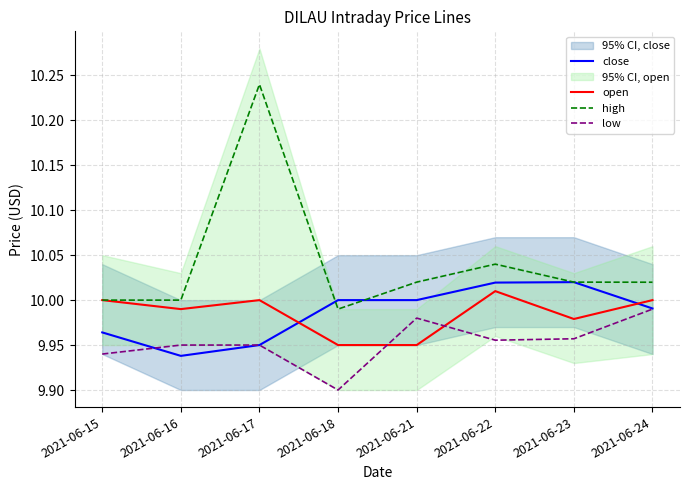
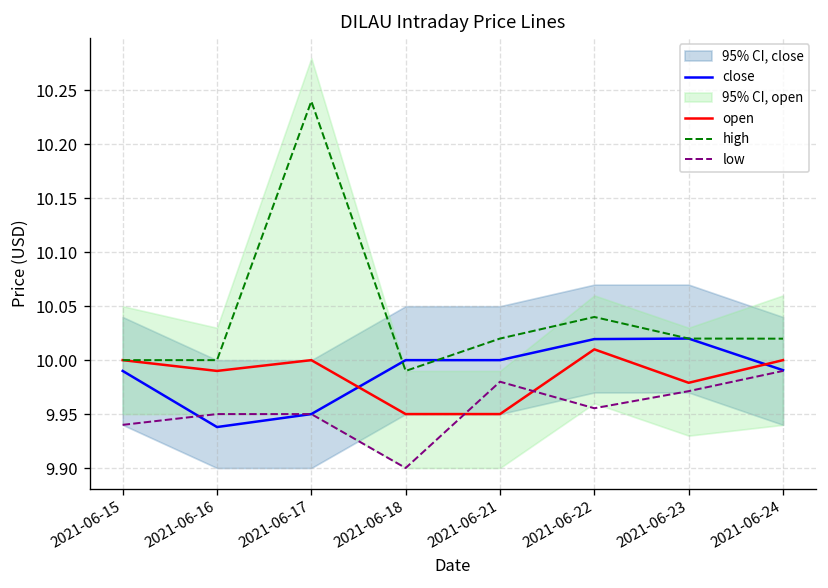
  {
    "close": {
-     "2021-06-15": 9.96,
+     "2021-06-15": 9.99,
      "2021-06-16": 9.94,
      "2021-06-18": 10.00,
      "2021-06-21": 10.00,
      "2021-06-22": 10.02
    },
    "open": {
      "2021-06-16": 9.99,
      "2021-06-18": 9.95,
      "2021-06-21": 9.95,
      "2021-06-22": 10.01,
      "2021-06-23": 9.98,
      "2021-06-24": 10.00
    },
    "high": {
      "2021-06-17": 10.24,
      "2021-06-21": 10.02,
      "2021-06-22": 10.04,
      "2021-06-24": 10.02
    },
    "low": {
      "2021-06-15": 9.94,
      "2021-06-16": 9.95,
      "2021-06-18": 9.90,
      "2021-06-21": 9.98,
      "2021-06-22": 9.96,
-     "2021-06-23": 9.96
+     "2021-06-23": 9.97
    }
  }
